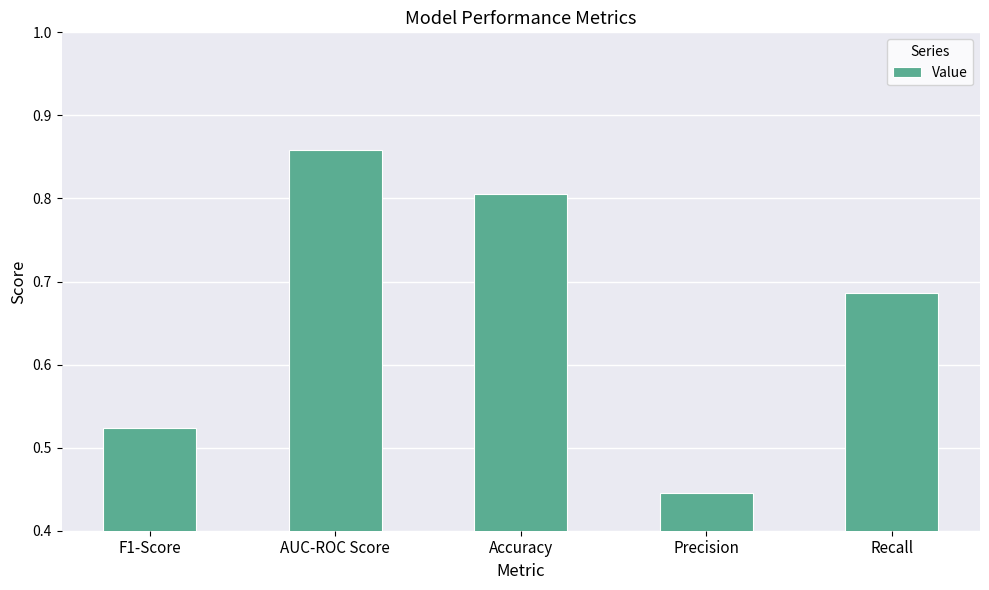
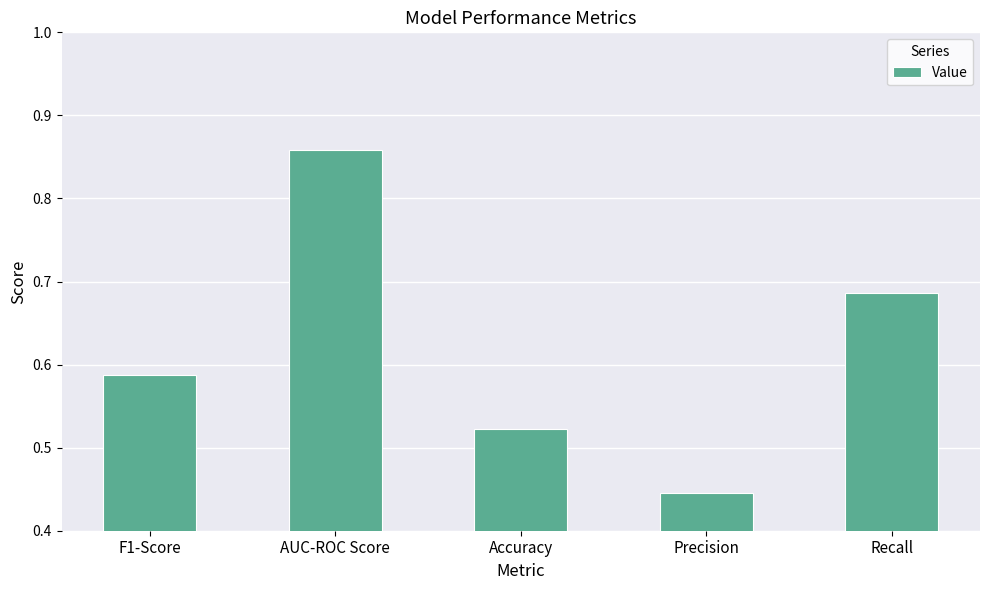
  {
-   "F1-Score": 0.52,
+   "F1-Score": 0.59,
    "AUC-ROC Score": 0.86,
-   "Accuracy": 0.81,
+   "Accuracy": 0.52,
    "Precision": 0.45,
    "Recall": 0.69
  }
